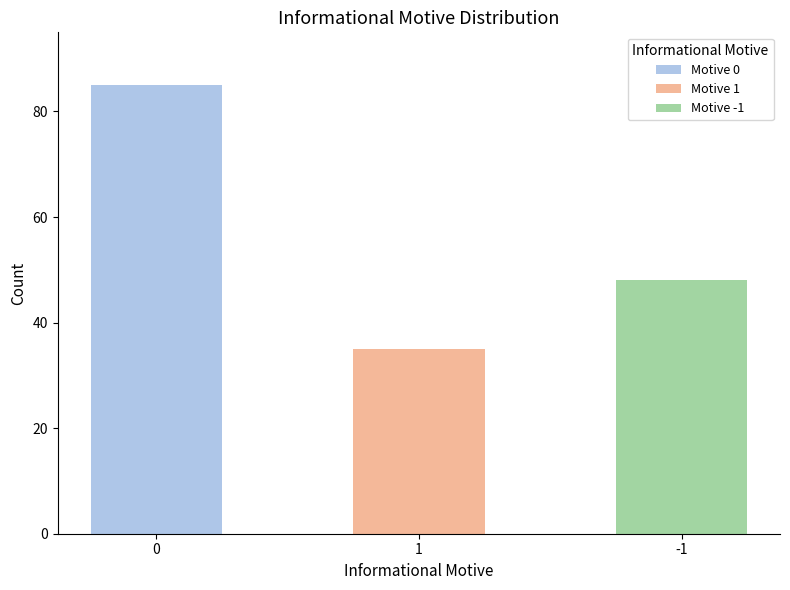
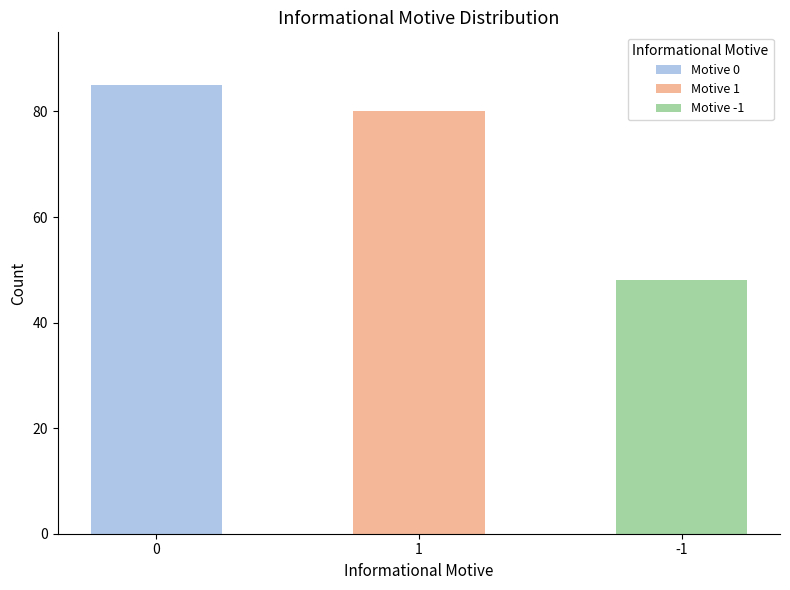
  {
    "0": 85,
-   "1": 35,
+   "1": 80,
    "-1": 48
  }
